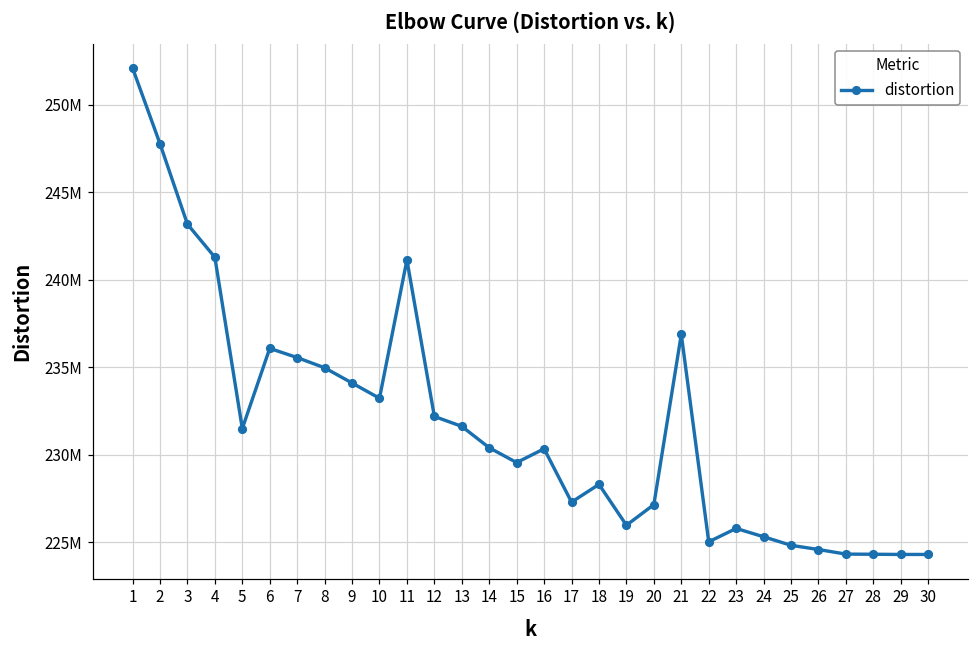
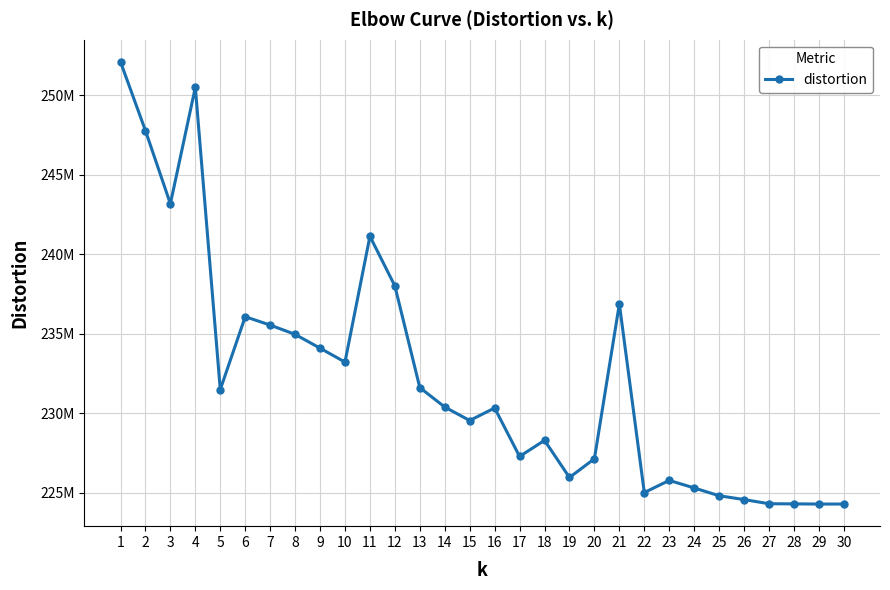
  {
    "1": 252100000,
    "2": 247800000,
    "3": 243200000,
-   "4": 241300000,
+   "4": 250500000,
    "5": 231500000,
    "6": 236100000,
    "7": 235600000,
    "8": 235000000,
    "9": 234100000,
    "10": 233200000,
    "11": 241100000,
-   "12": 232200000,
+   "12": 238000000,
    "13": 231600000,
    "14": 230400000,
    "15": 229600000,
    "16": 230300000,
    "17": 227300000,
    "18": 228300000,
    "19": 226000000,
    "20": 227100000,
    "21": 236900000,
    "22": 225000000,
    "23": 225800000,
    "24": 225300000,
    "25": 224800000,
    "26": 224600000,
    "27": 224300000,
    "28": 224300000,
    "29": 224300000,
    "30": 224300000
  }
